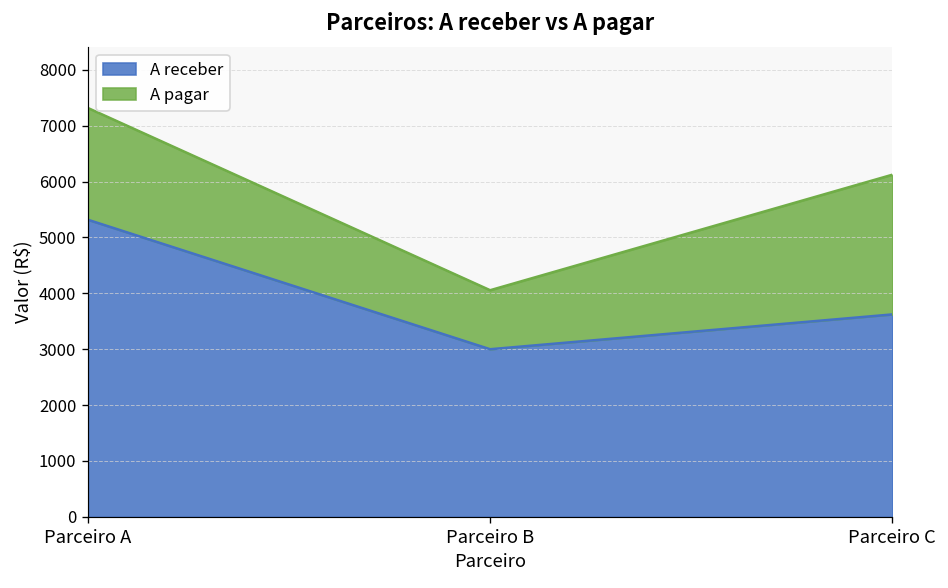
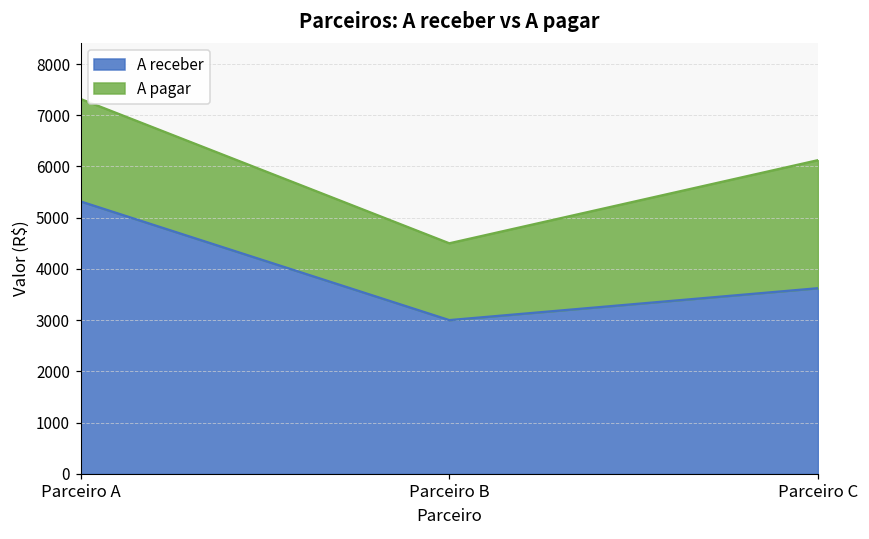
  {
    "A receber": {
      "Parceiro A": 5300,
      "Parceiro B": 3000,
      "Parceiro C": 3600
    },
    "A pagar": {
      "Parceiro A": 2000,
-     "Parceiro B": 1100,
+     "Parceiro B": 1500,
      "Parceiro C": 2500
    }
  }
